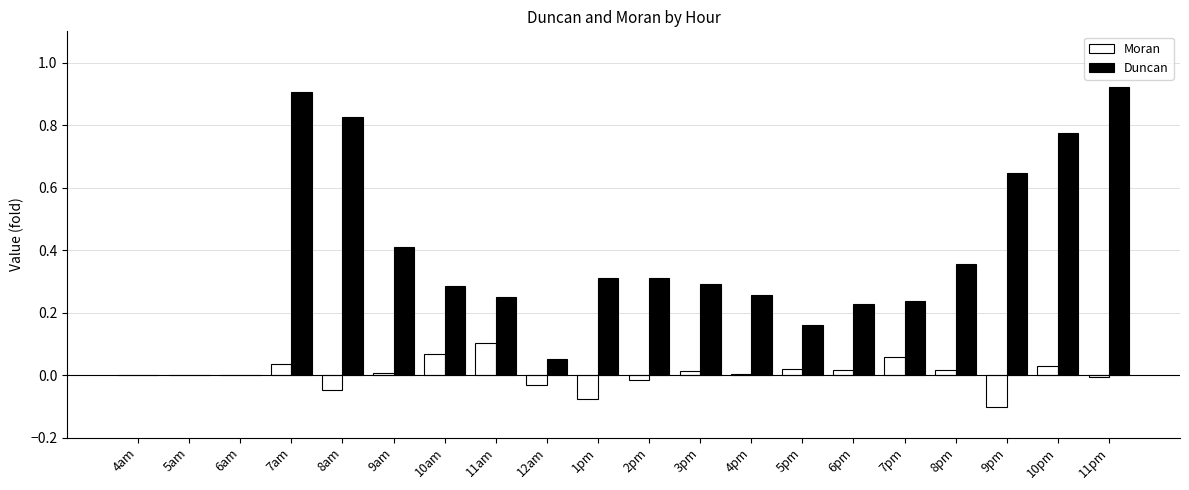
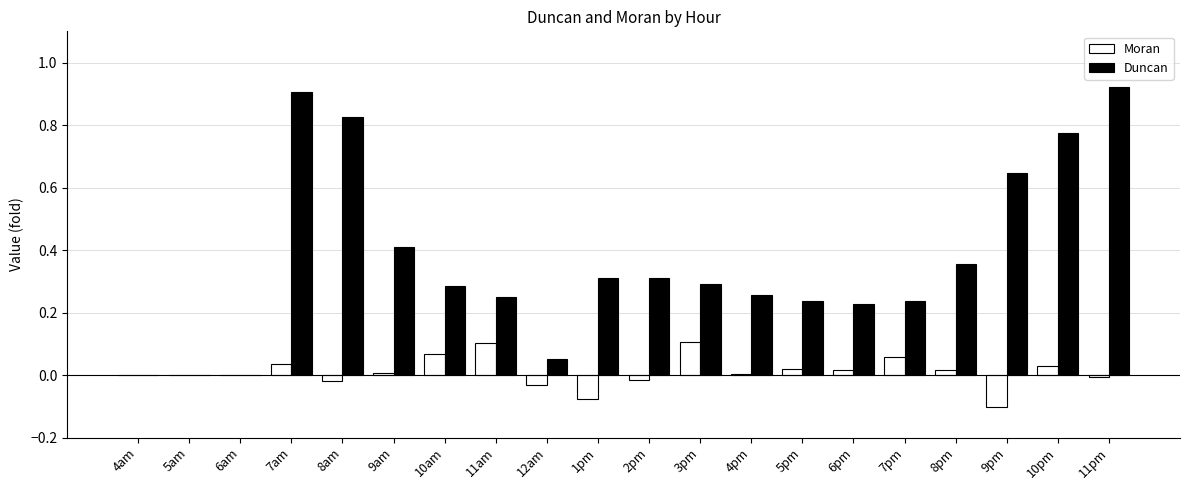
  {
    "Moran": {
      "4am": 0.00,
      "5am": 0.00,
      "6am": 0.00,
      "7am": 0.03,
-     "8am": -0.05,
+     "8am": -0.02,
      "10am": 0.07,
      "11am": 0.10,
      "12am": -0.03,
      "1pm": -0.08,
      "2pm": -0.02,
-     "3pm": 0.01,
+     "3pm": 0.10,
      "5pm": 0.02,
      "6pm": 0.02,
      "7pm": 0.06,
      "8pm": 0.02,
      "9pm": -0.10,
      "10pm": 0.03
    },
    "Duncan": {
      "4am": 0.00,
      "5am": 0.00,
      "6am": 0.00,
      "7am": 0.91,
      "8am": 0.83,
      "9am": 0.41,
      "10am": 0.28,
      "11am": 0.25,
      "12am": 0.05,
      "1pm": 0.31,
      "2pm": 0.31,
      "3pm": 0.29,
      "4pm": 0.26,
-     "5pm": 0.16,
+     "5pm": 0.24,
      "6pm": 0.23,
      "7pm": 0.24,
      "8pm": 0.35,
      "9pm": 0.65,
      "10pm": 0.78,
      "11pm": 0.92
    }
  }
